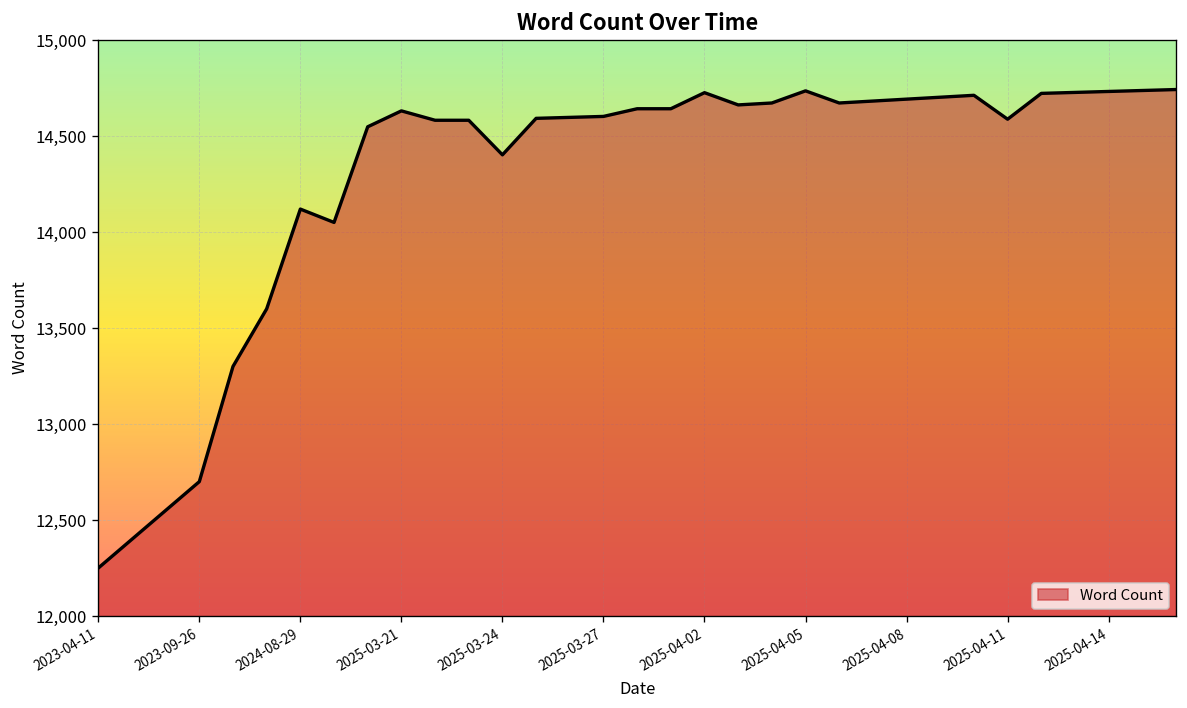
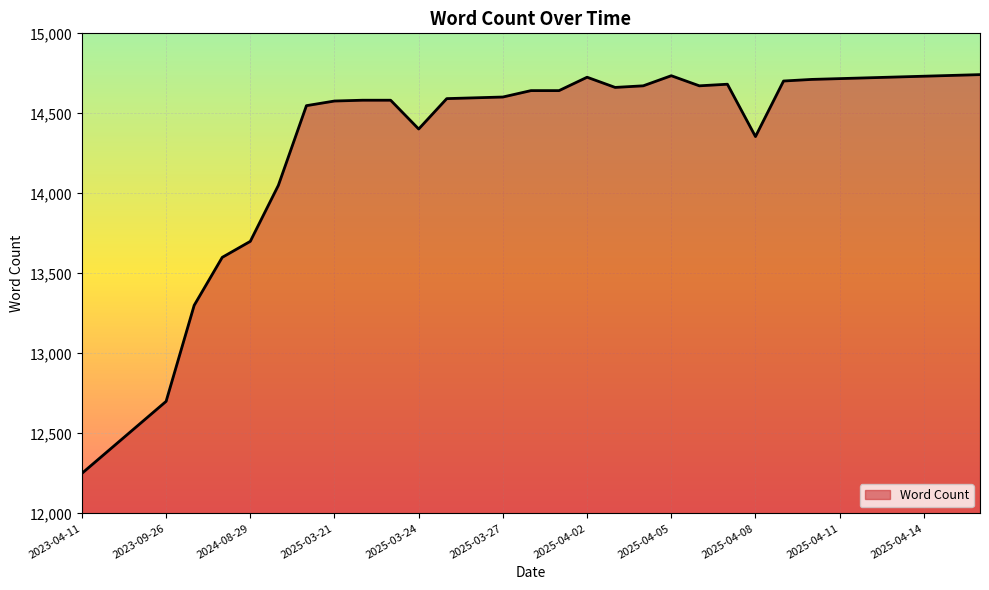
  {
    "2023-04-11": "12,250",
    "2023-09-26": "12,700",
-   "2024-08-29": "14,120",
-   "2025-03-21": "14,630",
+   "2024-08-29": "13,700",
+   "2025-03-21": "14,580",
    "2025-03-24": "14,400",
    "2025-03-27": "14,600",
    "2025-04-02": "14,730",
    "2025-04-05": "14,740",
-   "2025-04-08": "14,690",
-   "2025-04-11": "14,590",
+   "2025-04-08": "14,350",
+   "2025-04-11": "14,720",
    "2025-04-14": "14,730"
  }
